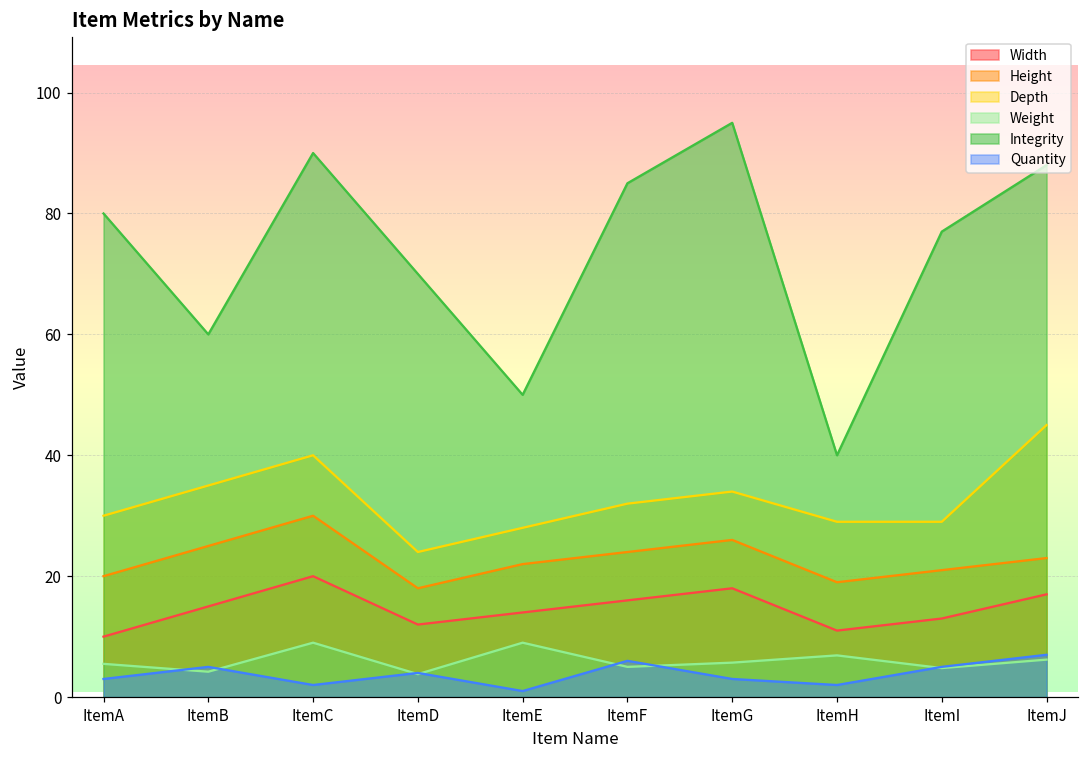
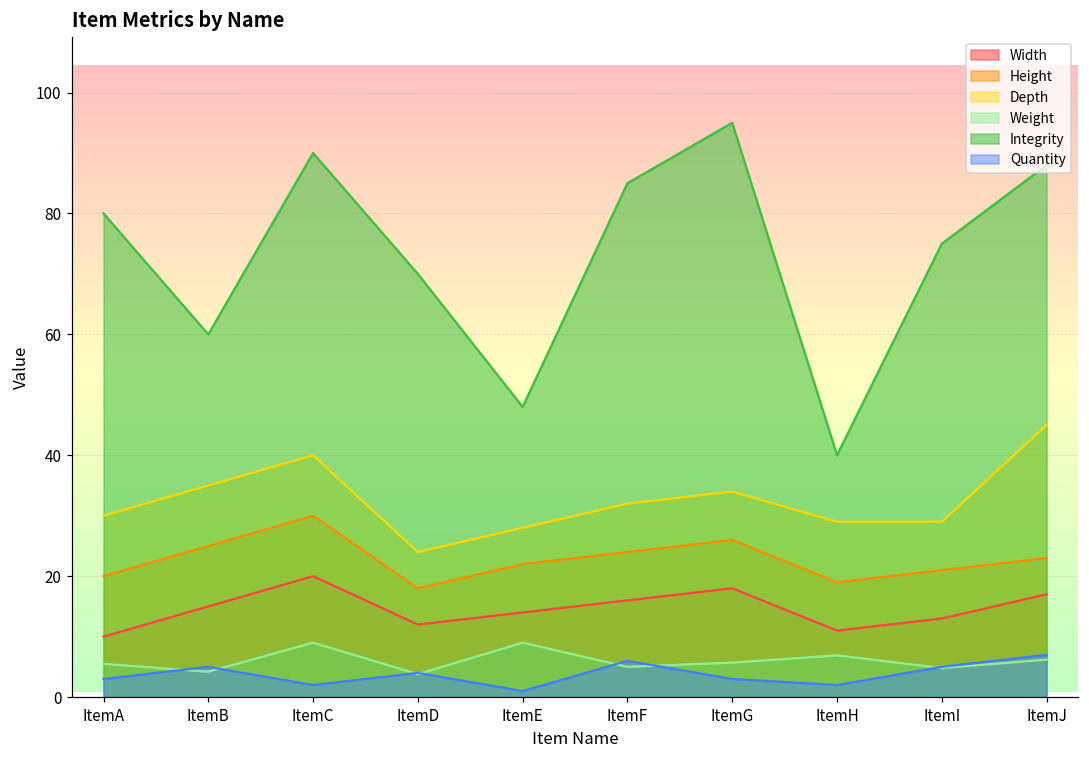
  {
    "Width": {
      "ItemA": 10,
      "ItemB": 15,
      "ItemC": 20,
      "ItemD": 12,
      "ItemE": 14,
      "ItemF": 16,
      "ItemG": 18,
      "ItemH": 11,
      "ItemI": 13,
      "ItemJ": 17
    },
    "Height": {
      "ItemA": 20,
      "ItemB": 25,
      "ItemC": 30,
      "ItemD": 18,
      "ItemE": 22,
      "ItemF": 24,
      "ItemG": 26,
      "ItemH": 19,
      "ItemI": 21,
      "ItemJ": 23
    },
    "Depth": {
      "ItemA": 30,
      "ItemB": 35,
      "ItemC": 40,
      "ItemD": 24,
      "ItemE": 28,
      "ItemF": 32,
      "ItemG": 34,
      "ItemH": 29,
      "ItemI": 29,
      "ItemJ": 45
    },
    "Weight": {
      "ItemA": 6,
      "ItemB": 4,
      "ItemC": 9,
      "ItemE": 9,
      "ItemF": 5,
      "ItemG": 6,
      "ItemH": 7,
      "ItemJ": 6
    },
    "Integrity": {
      "ItemA": 80,
      "ItemB": 60,
      "ItemC": 90,
      "ItemD": 70,
-     "ItemE": 50,
+     "ItemE": 48,
      "ItemF": 85,
      "ItemG": 95,
      "ItemH": 40,
-     "ItemI": 77
+     "ItemI": 75
    },
    "Quantity": {
      "ItemA": 3,
      "ItemB": 5,
      "ItemC": 2,
      "ItemE": 1,
      "ItemF": 6,
      "ItemG": 3,
      "ItemH": 2,
      "ItemJ": 7
    }
  }
